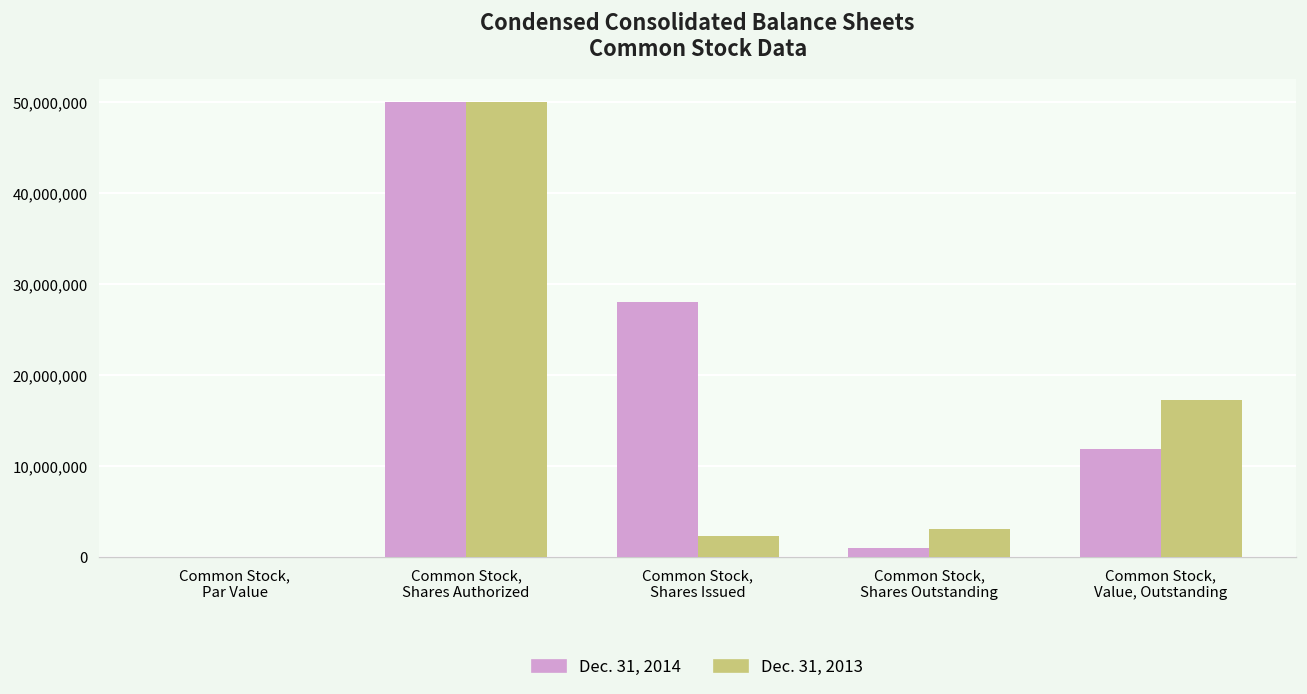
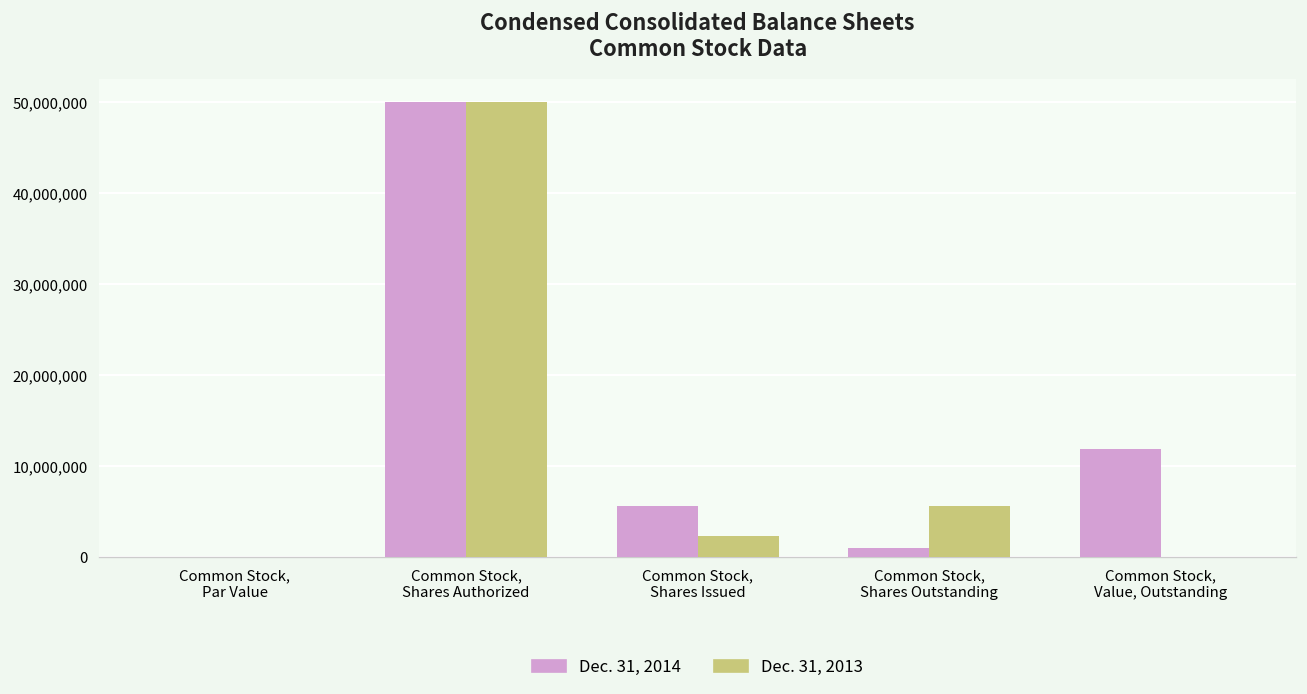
  {
    "Dec. 31, 2014": {
      "Common Stock, Shares Authorized": "50,000,000",
-     "Common Stock, Shares Issued": "28,000,000",
+     "Common Stock, Shares Issued": "6,000,000",
      "Common Stock, Shares Outstanding": "1,000,000",
      "Common Stock, Value, Outstanding": "12,000,000"
    },
    "Dec. 31, 2013": {
      "Common Stock, Shares Authorized": "50,000,000",
      "Common Stock, Shares Issued": "2,000,000",
-     "Common Stock, Shares Outstanding": "3,000,000",
-     "Common Stock, Value, Outstanding": "17,000,000"
+     "Common Stock, Shares Outstanding": "6,000,000",
+     "Common Stock, Value, Outstanding": "0"
    }
  }
